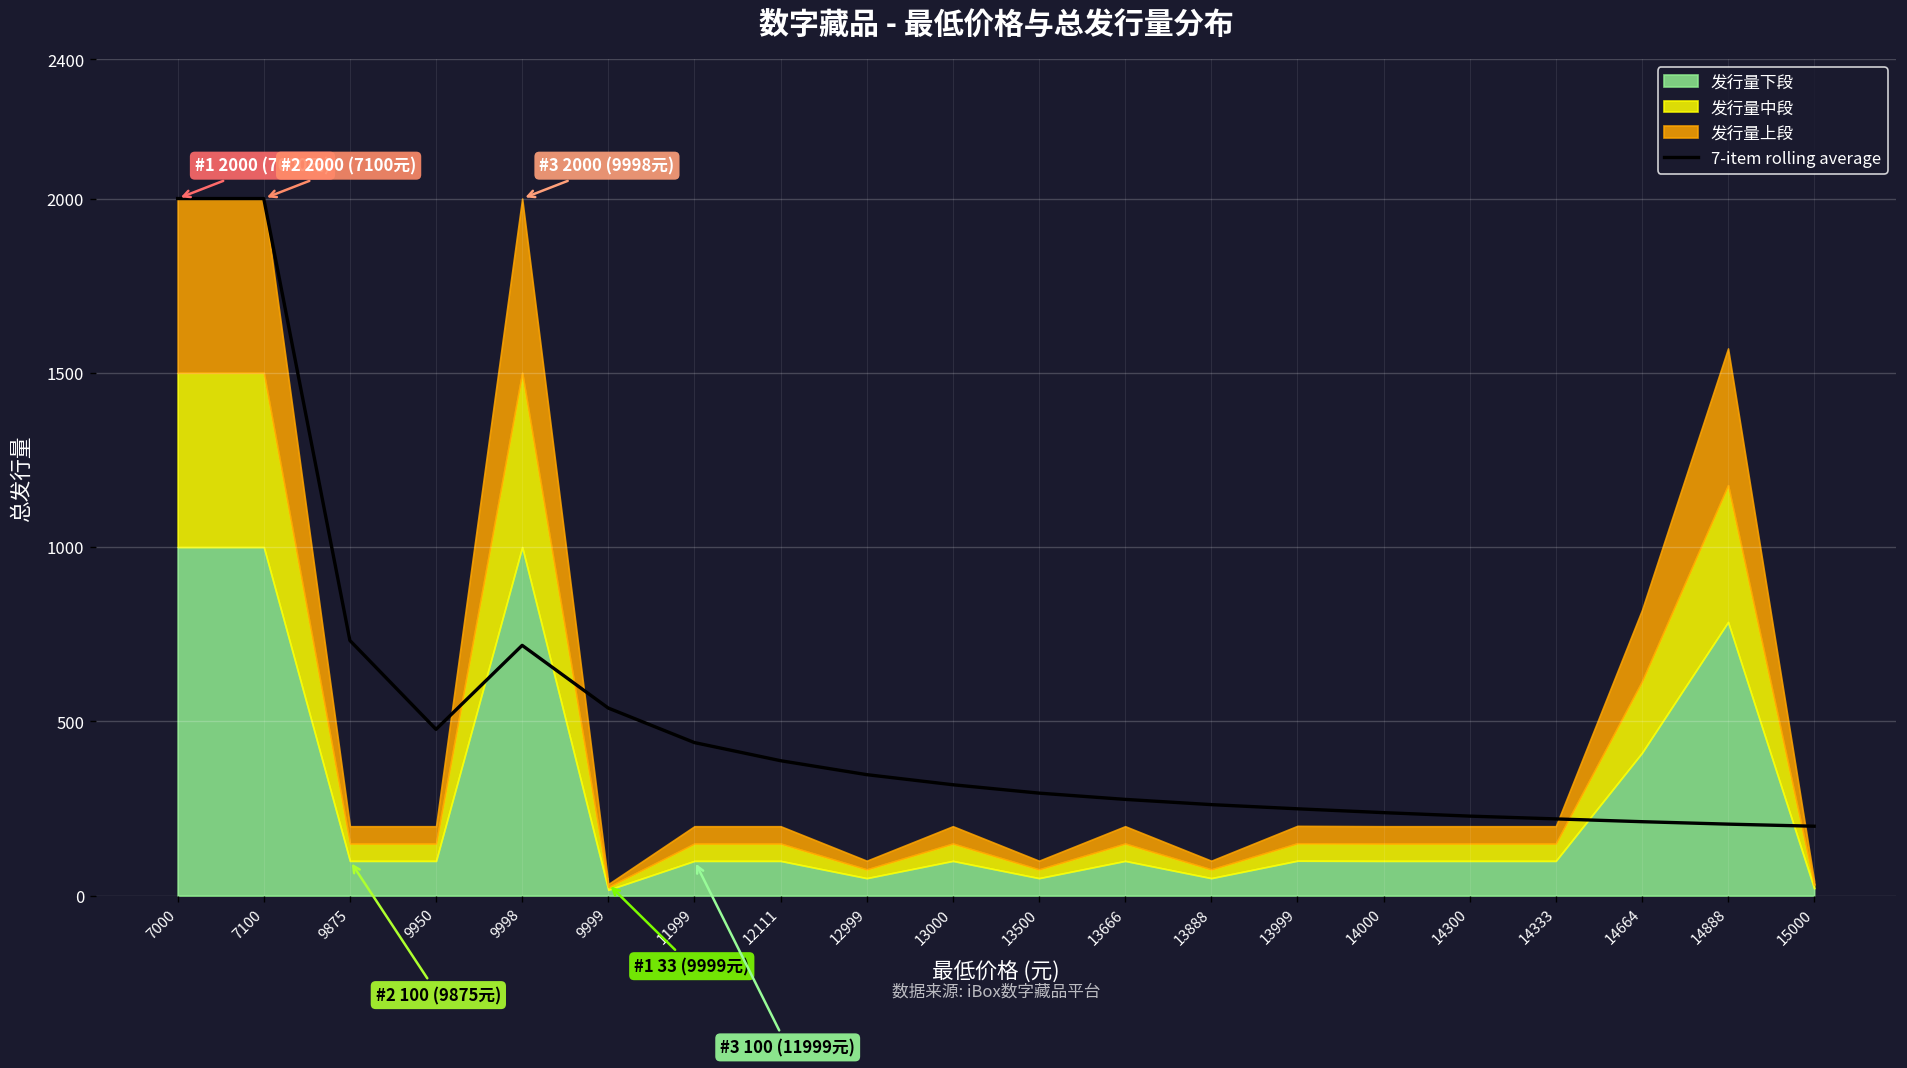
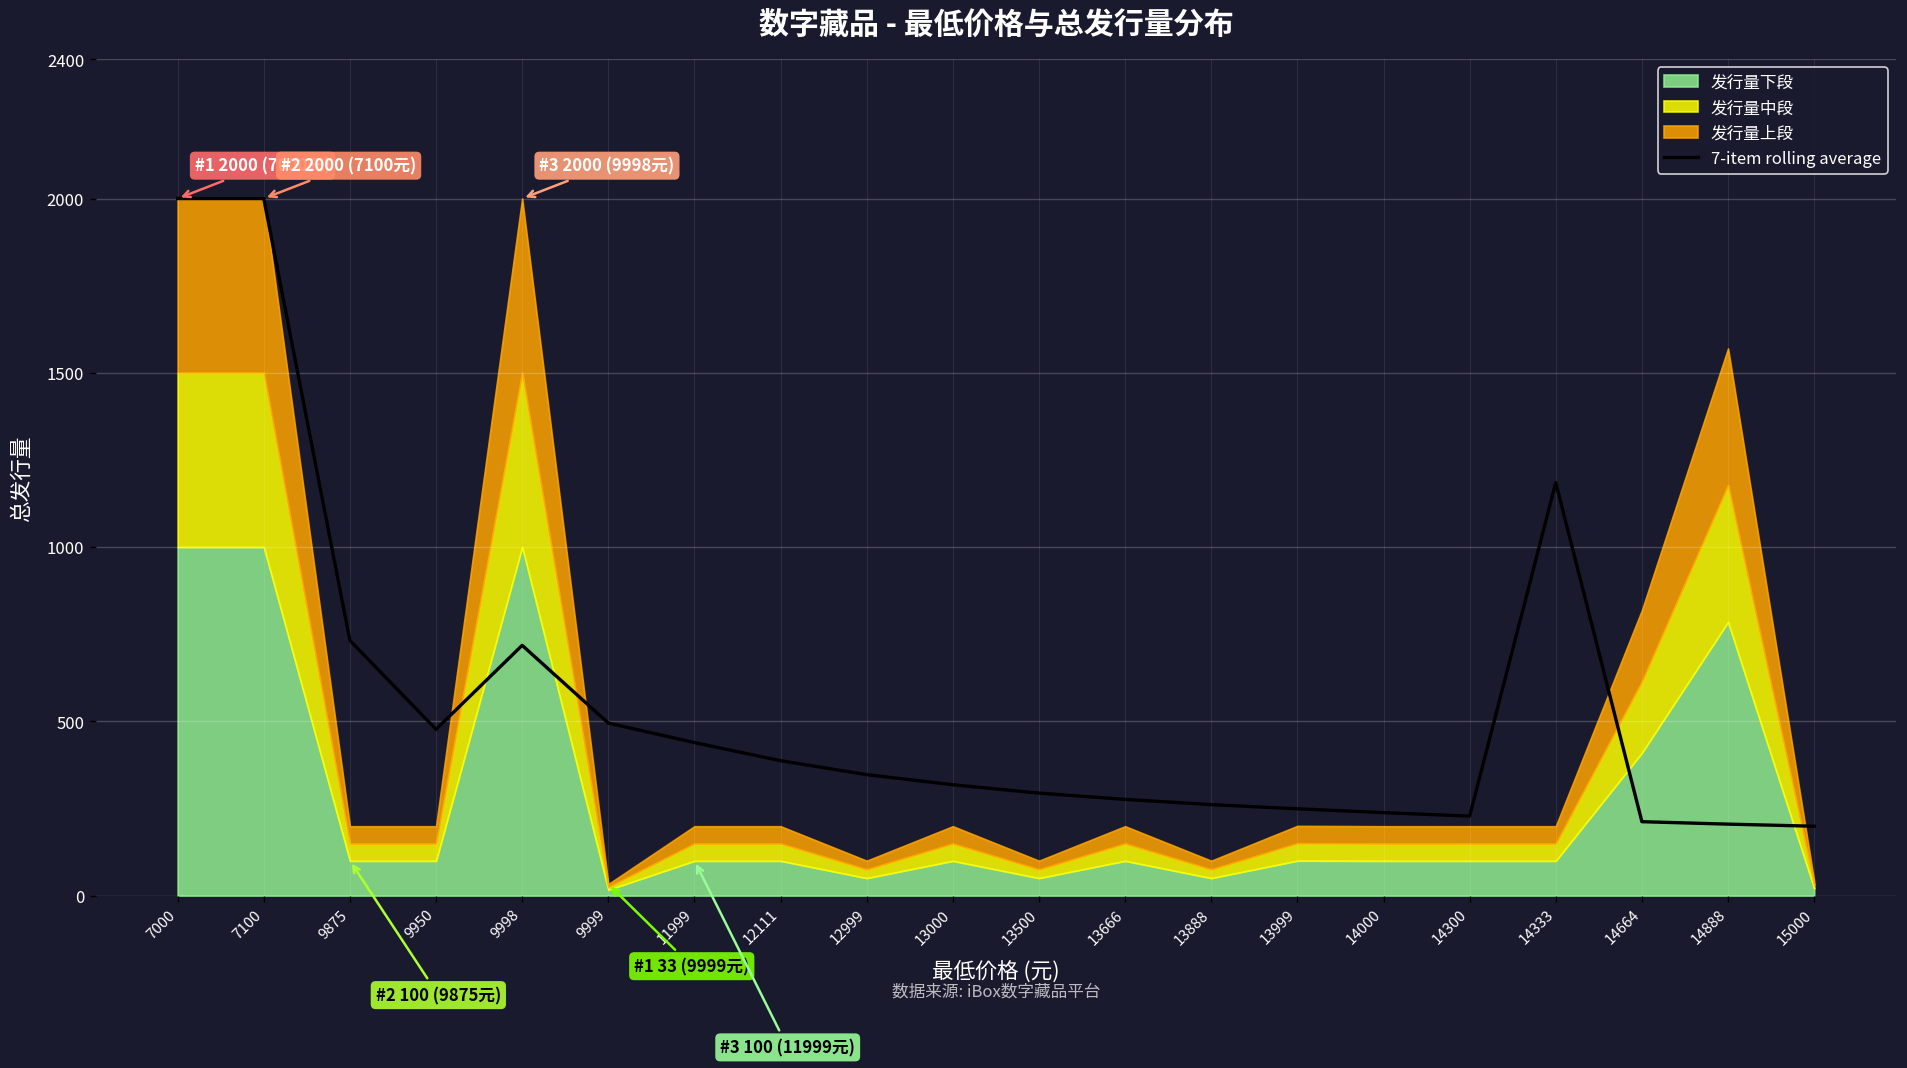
  {
    "发行量下段": {
      "7000": 1000,
      "7100": 1000,
      "9875": 100,
      "9950": 100,
      "9998": 1000,
      "11999": 100,
      "12111": 100,
      "12999": 50,
      "13000": 100,
      "13500": 50,
      "13666": 100,
      "13888": 50,
      "13999": 100,
      "14000": 100,
      "14300": 100,
      "14333": 100,
      "14664": 410,
      "14888": 790,
      "15000": 20
    },
    "7-item rolling average": {
      "9875": 730,
      "9950": 480,
      "9998": 720,
-     "9999": 540,
+     "9999": 500,
      "11999": 440,
      "12111": 390,
      "12999": 350,
      "13000": 320,
      "13500": 290,
      "13666": 280,
      "13888": 260,
      "13999": 250,
      "14000": 240,
      "14300": 230,
-     "14333": 220,
+     "14333": 1190,
      "14664": 210,
      "14888": 210,
      "15000": 200
    },
    "发行量中段": {
      "7000": 500,
      "7100": 500,
      "9875": 50,
      "9950": 50,
      "9998": 500,
      "11999": 50,
      "12111": 50,
      "12999": 30,
      "13000": 50,
      "13500": 30,
      "13666": 50,
      "13888": 30,
      "13999": 50,
      "14000": 50,
      "14300": 50,
      "14333": 50,
      "14664": 200,
      "14888": 390,
      "15000": 10
    }
  }
